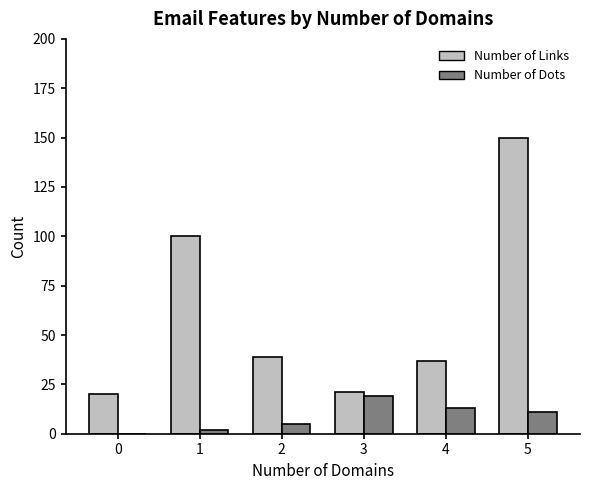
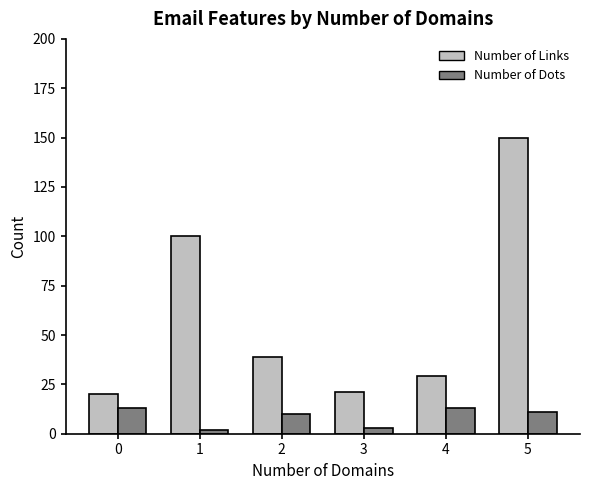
  {
    "Number of Links": {
      "0": 20,
      "1": 100,
      "2": 39,
      "3": 21,
-     "4": 37,
+     "4": 29,
      "5": 150
    },
    "Number of Dots": {
-     "0": 0,
+     "0": 13,
      "1": 2,
-     "2": 5,
-     "3": 19,
+     "2": 10,
+     "3": 3,
      "4": 13,
      "5": 11
    }
  }
